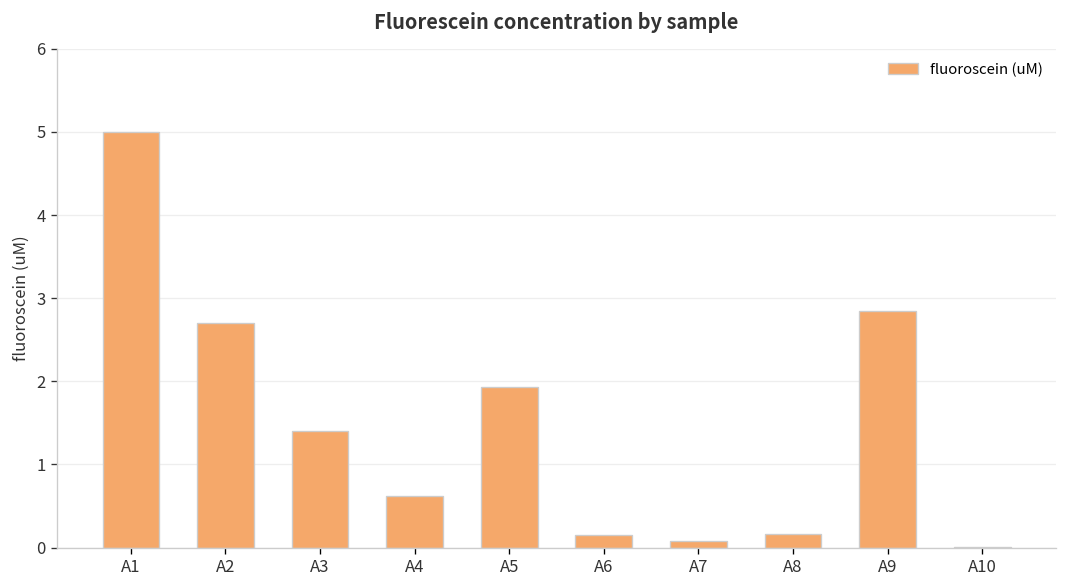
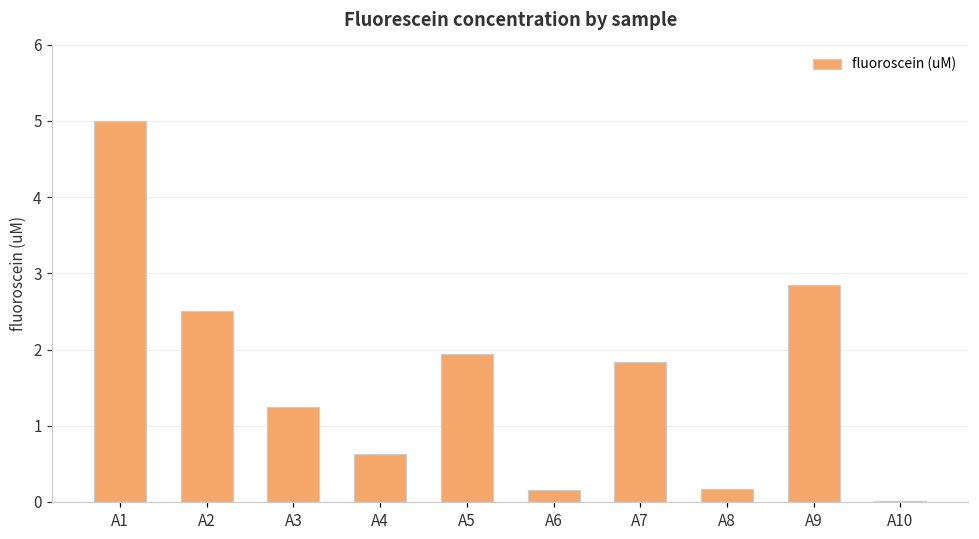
  {
    "A1": 5.0,
-   "A2": 2.7,
-   "A3": 1.4,
+   "A2": 2.5,
+   "A3": 1.3,
    "A4": 0.6,
    "A5": 1.9,
    "A6": 0.2,
-   "A7": 0.1,
+   "A7": 1.8,
    "A8": 0.2,
    "A9": 2.8
  }
